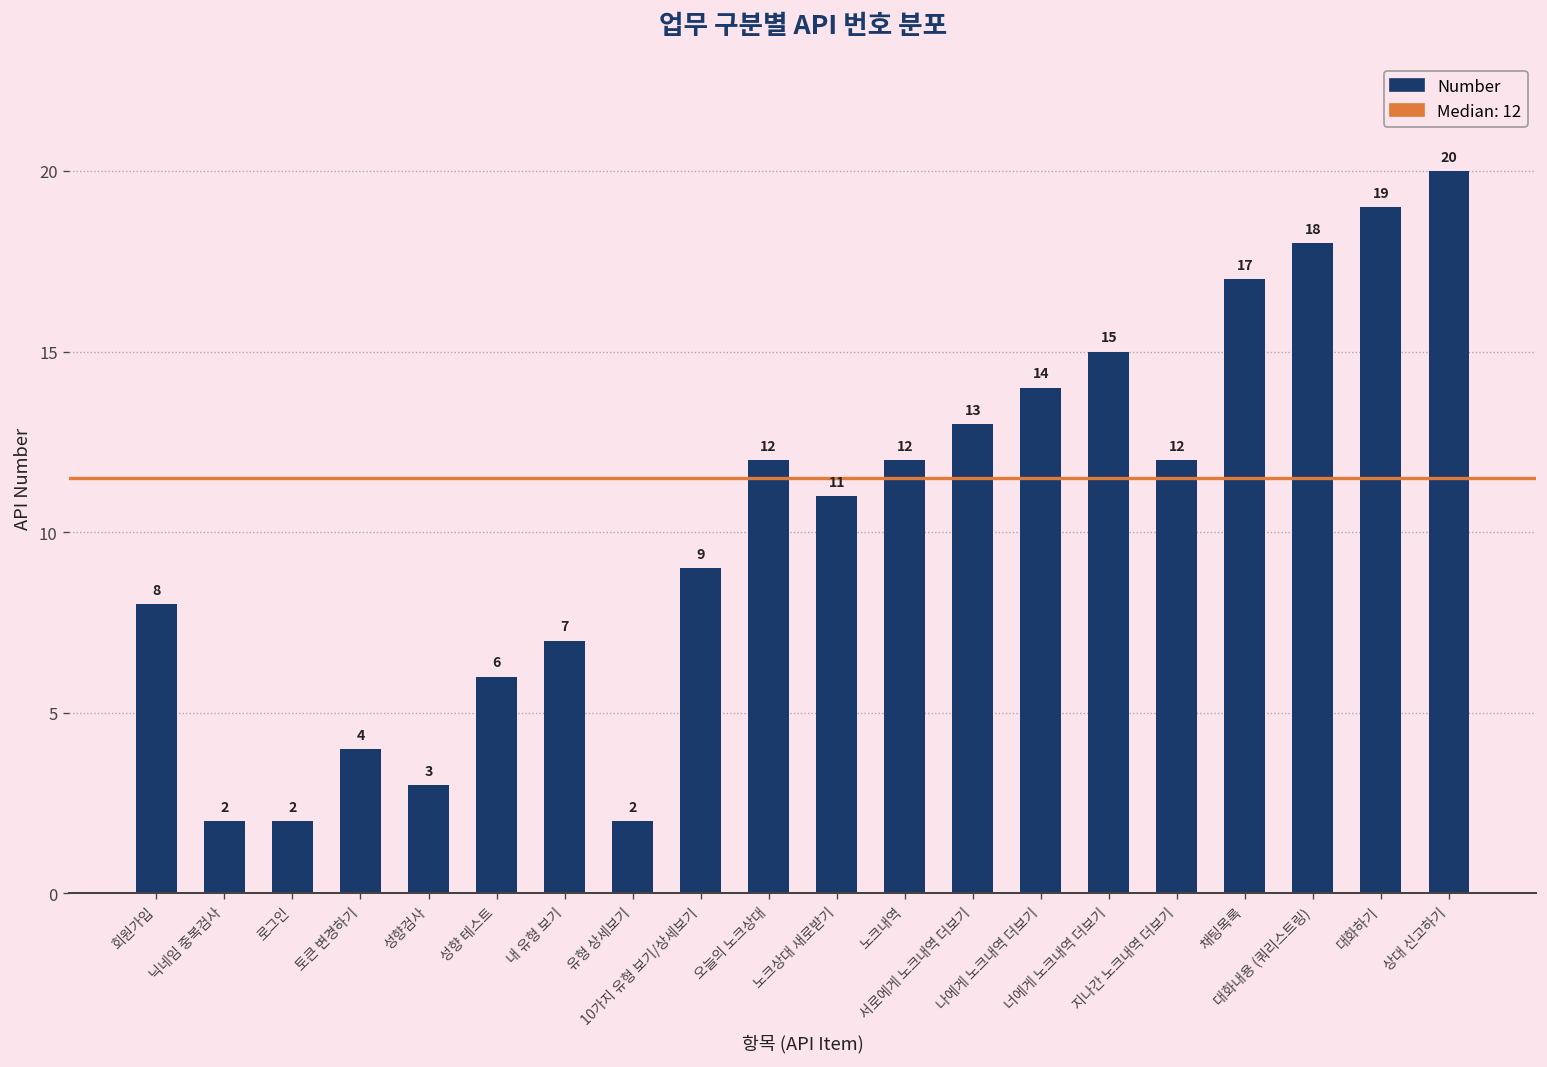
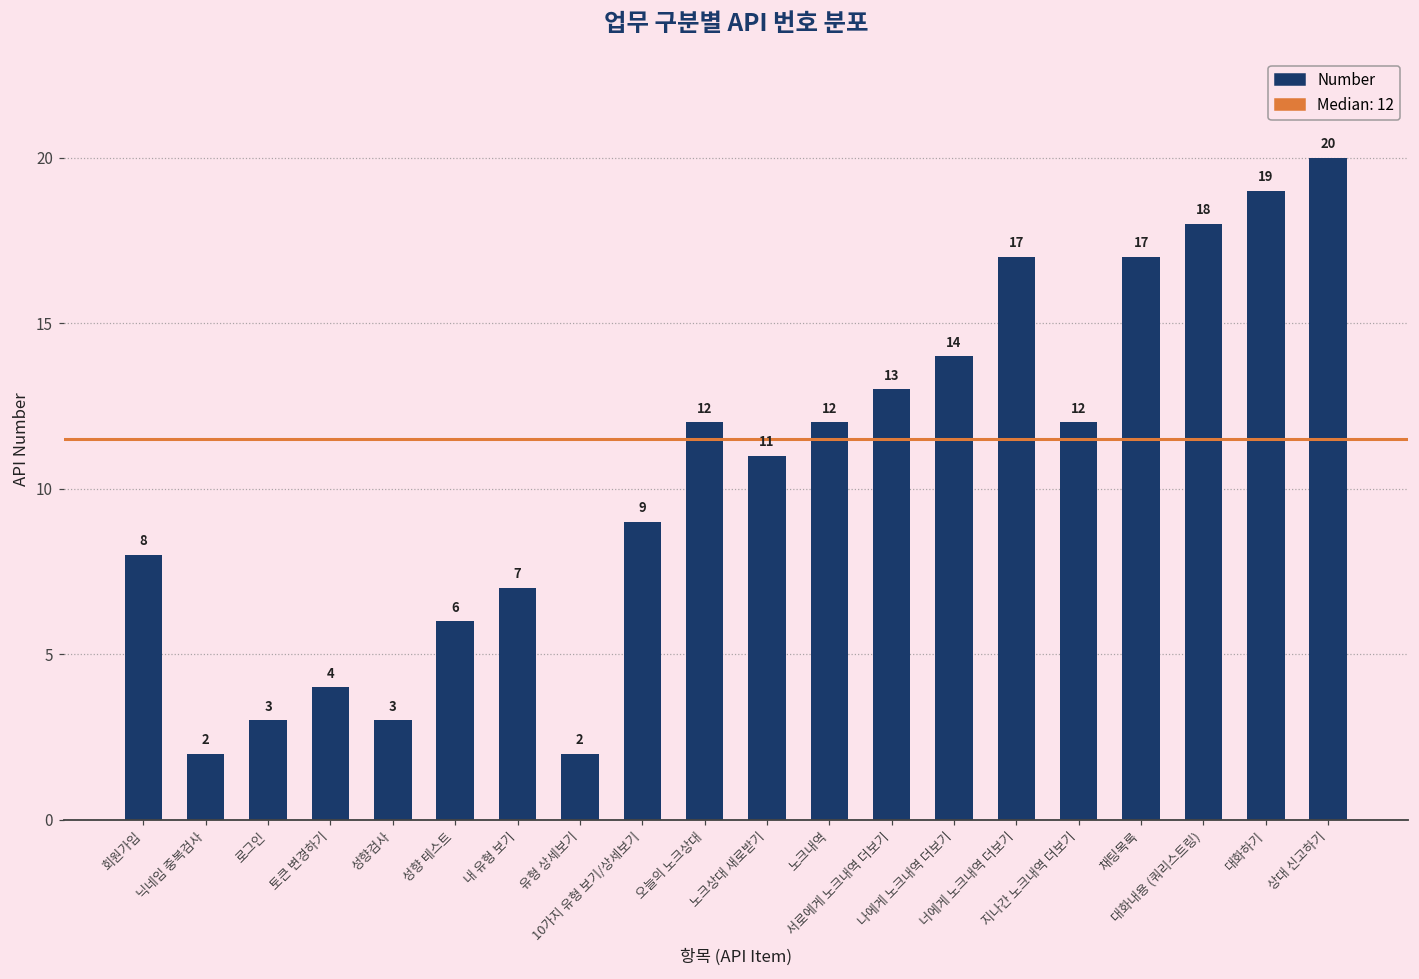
  {
    "회원가입": 8,
    "닉네임 중복검사": 2,
-   "로그인": 2,
+   "로그인": 3,
    "토큰 변경하기": 4,
    "성향검사": 3,
    "성향 테스트": 6,
    "내 유형 보기": 7,
    "유형 상세보기": 2,
    "10가지 유형 보기/상세보기": 9,
    "오늘의 노크상대": 12,
    "노크상대 새로받기": 11,
    "노크내역": 12,
    "서로에게 노크내역 더보기": 13,
    "나에게 노크내역 더보기": 14,
-   "너에게 노크내역 더보기": 15,
+   "너에게 노크내역 더보기": 17,
    "지나간 노크내역 더보기": 12,
    "채팅목록": 17,
    "대화내용 (쿼리스트링)": 18,
    "대화하기": 19,
    "상대 신고하기": 20
  }
